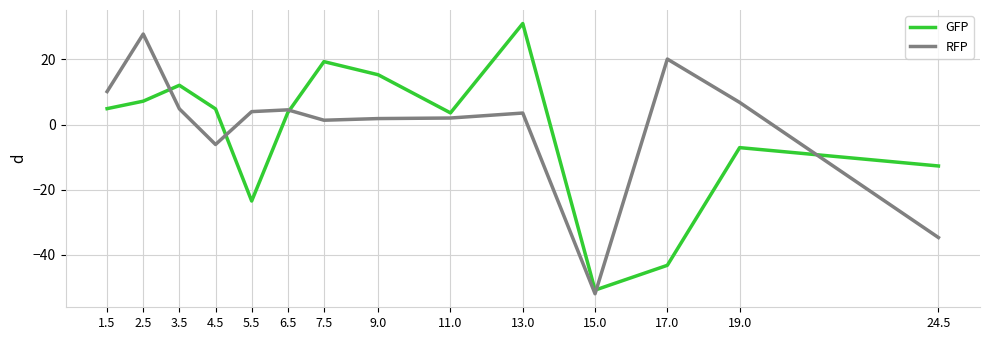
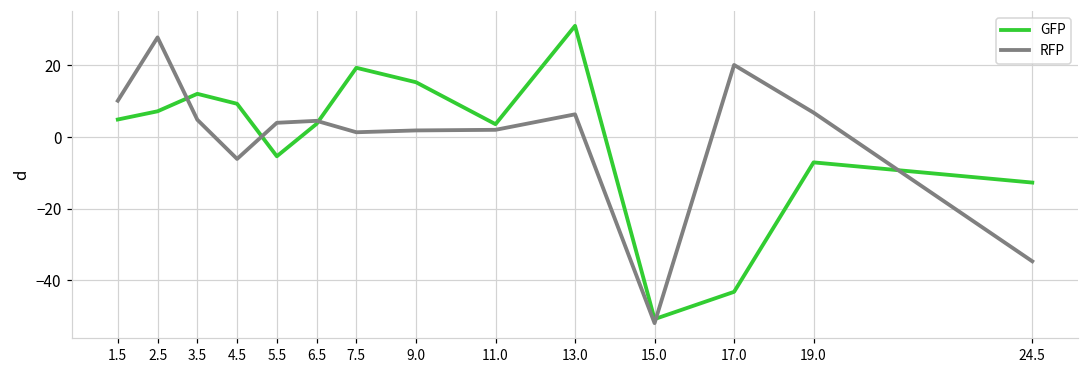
  {
    "GFP": {
      "1.5": 5,
      "2.5": 7,
      "3.5": 12,
-     "4.5": 5,
-     "5.5": -23,
+     "4.5": 9,
+     "5.5": -5,
      "6.5": 4,
      "7.5": 19,
      "9.0": 15,
      "11.0": 4,
      "13.0": 31,
      "15.0": -51,
      "17.0": -43,
      "19.0": -7,
      "24.5": -13
    },
    "RFP": {
      "1.5": 10,
      "2.5": 28,
      "3.5": 5,
      "4.5": -6,
      "5.5": 4,
      "6.5": 5,
      "7.5": 1,
      "9.0": 2,
      "11.0": 2,
-     "13.0": 4,
+     "13.0": 6,
      "15.0": -52,
      "17.0": 20,
      "19.0": 7,
      "24.5": -35
    }
  }
